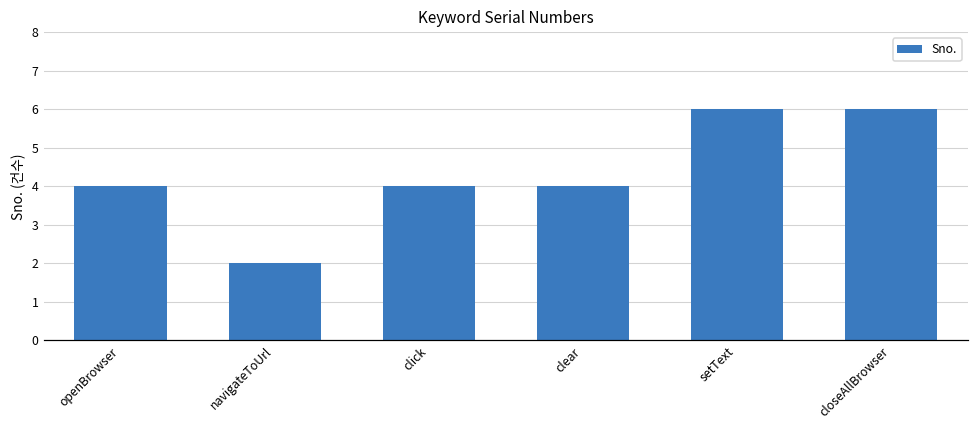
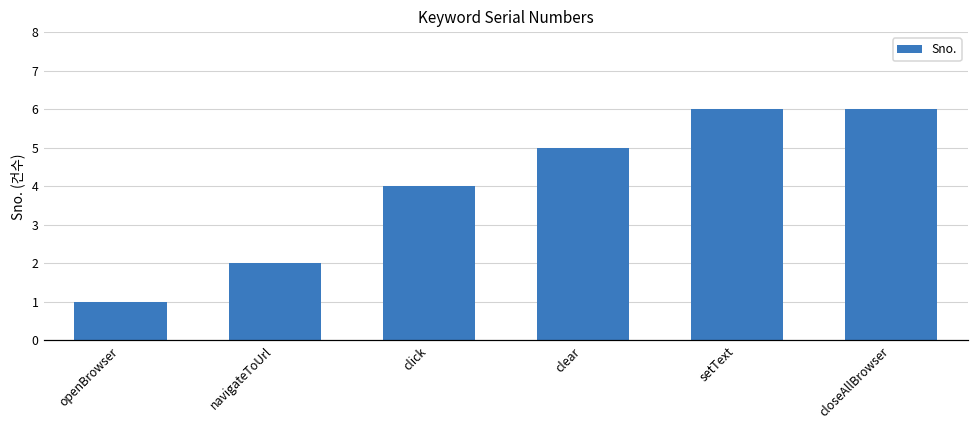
  {
-   "openBrowser": 4,
+   "openBrowser": 1,
    "navigateToUrl": 2,
    "click": 4,
-   "clear": 4,
+   "clear": 5,
    "setText": 6,
    "closeAllBrowser": 6
  }
